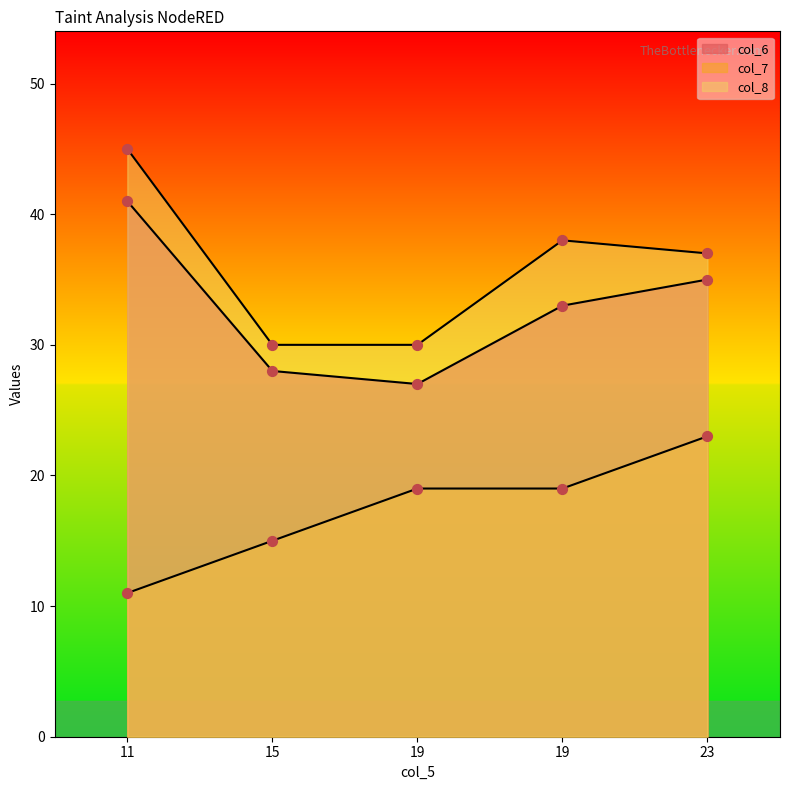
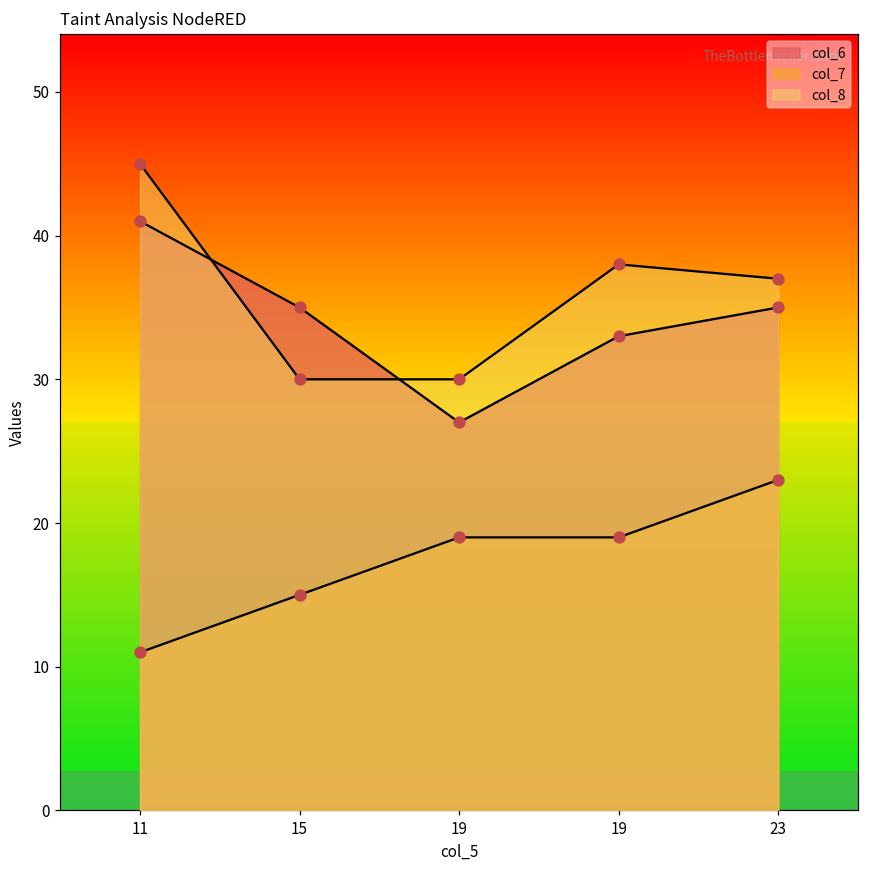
  {
    "col_6": {
      "11": 41,
-     "15": 28,
+     "15": 35,
      "23": 35
    }
  }
